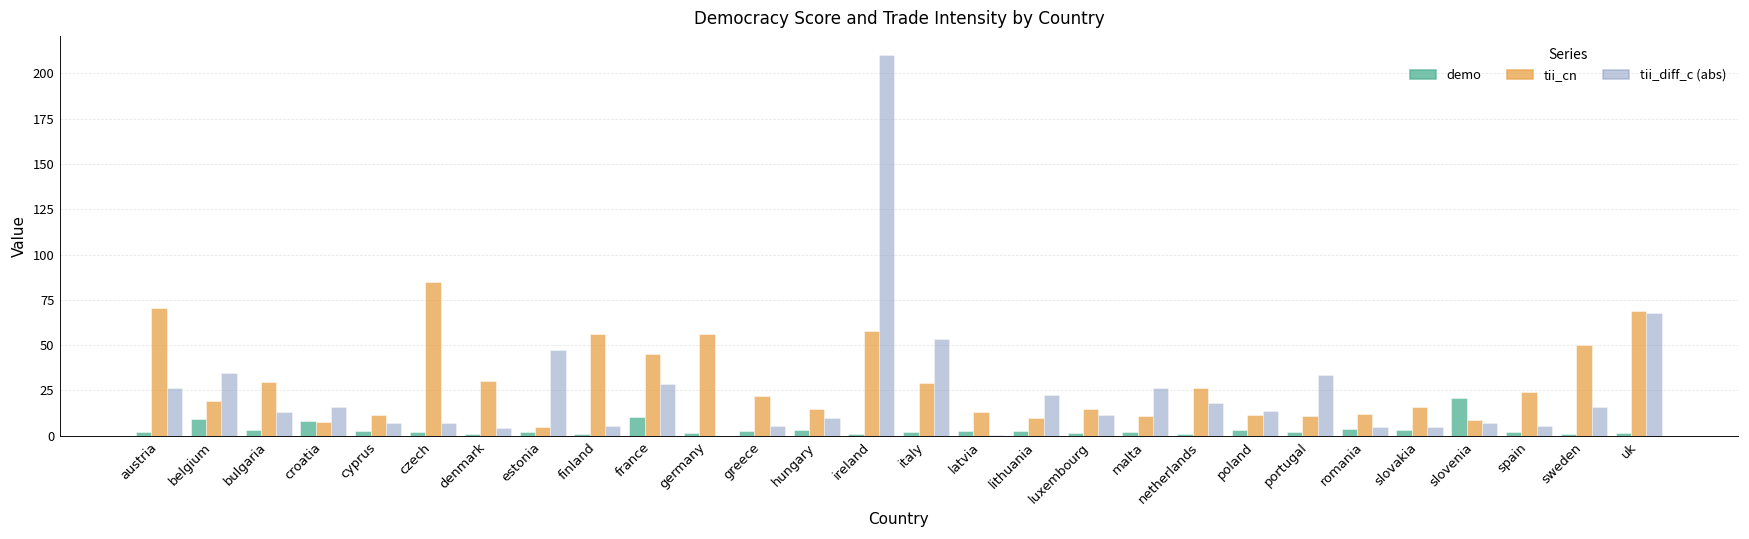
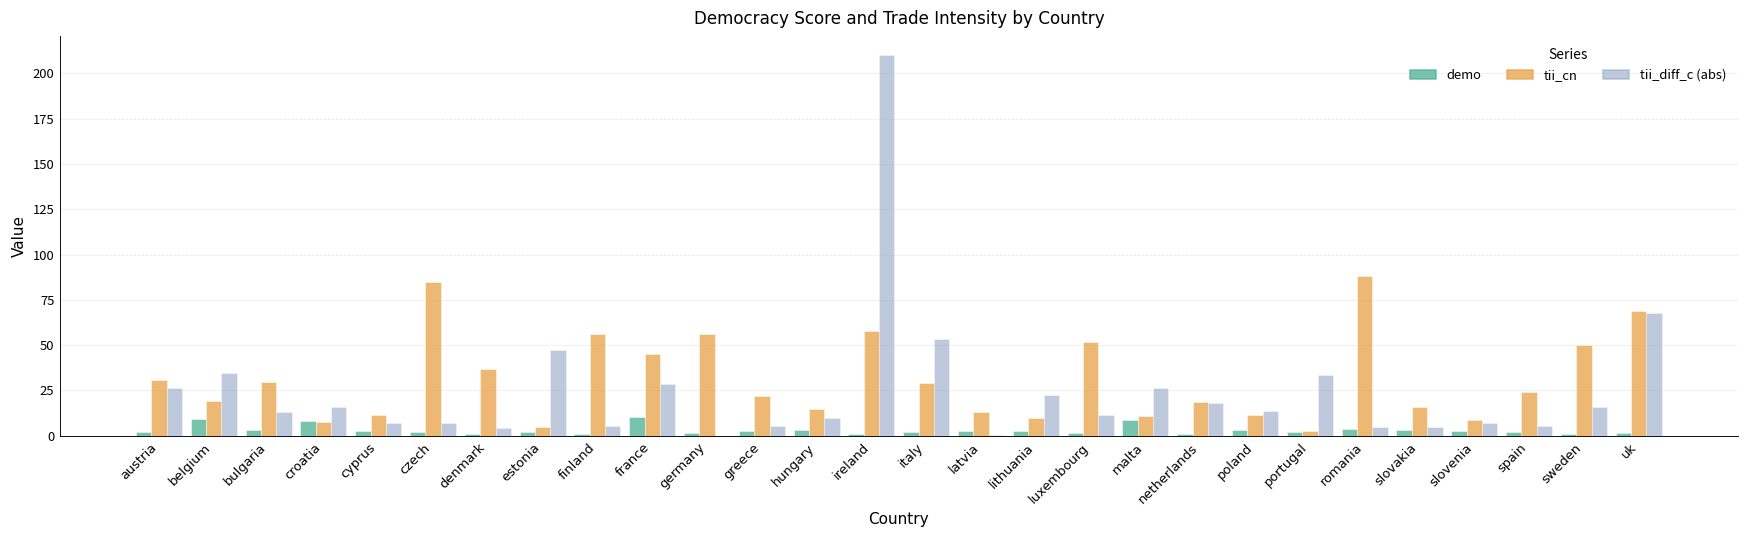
  {
    "demo": {
      "austria": 2,
      "belgium": 9,
      "bulgaria": 3,
      "croatia": 8,
      "cyprus": 2,
      "czech": 2,
      "estonia": 2,
      "france": 10,
      "greece": 3,
      "hungary": 3,
      "italy": 2,
      "latvia": 3,
      "lithuania": 3,
-     "malta": 2,
+     "malta": 9,
      "poland": 3,
      "portugal": 2,
      "romania": 4,
      "slovakia": 3,
-     "slovenia": 21,
+     "slovenia": 2,
      "spain": 2
    },
    "tii_cn": {
-     "austria": 71,
+     "austria": 31,
      "belgium": 19,
      "bulgaria": 29,
      "croatia": 8,
      "cyprus": 12,
      "czech": 85,
-     "denmark": 30,
+     "denmark": 37,
      "estonia": 5,
      "finland": 56,
      "france": 45,
      "germany": 56,
      "greece": 22,
      "hungary": 15,
      "ireland": 58,
      "italy": 29,
      "latvia": 13,
      "lithuania": 10,
-     "luxembourg": 15,
+     "luxembourg": 52,
      "malta": 11,
-     "netherlands": 27,
+     "netherlands": 18,
      "poland": 11,
-     "portugal": 11,
-     "romania": 12,
+     "portugal": 3,
+     "romania": 88,
      "slovakia": 16,
      "slovenia": 8,
      "spain": 24,
      "sweden": 50,
      "uk": 69
    }
  }
